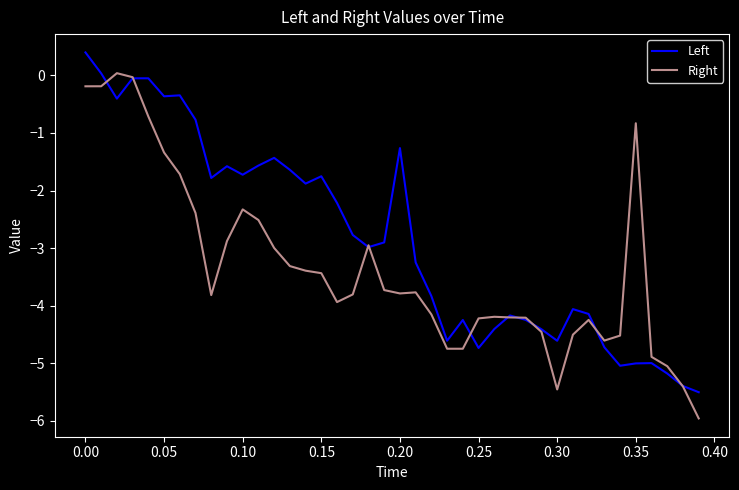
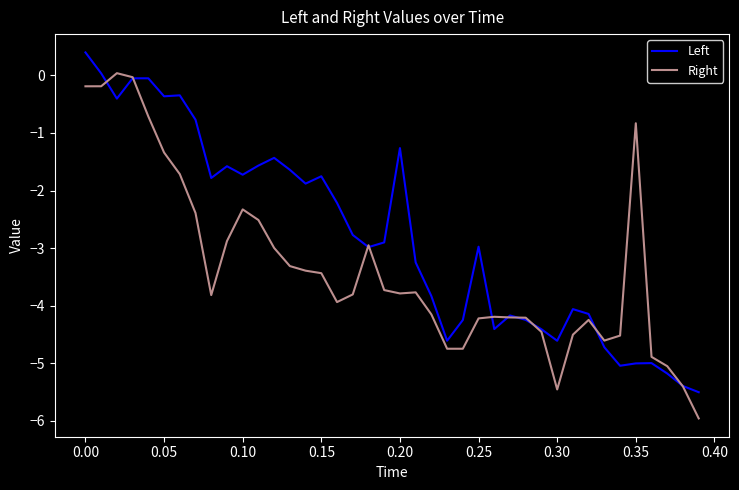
  {
    "Left": {
      "0.00": 0.4,
      "0.05": -0.4,
      "0.10": -1.7,
      "0.15": -1.8,
      "0.20": -1.3,
-     "0.25": -4.7,
+     "0.25": -3.0,
      "0.30": -4.6,
      "0.35": -5.0
    },
    "Right": {
      "0.00": -0.2,
      "0.05": -1.3,
      "0.10": -2.3,
      "0.15": -3.4,
      "0.20": -3.8,
      "0.25": -4.2,
      "0.30": -5.5,
      "0.35": -0.8
    }
  }
